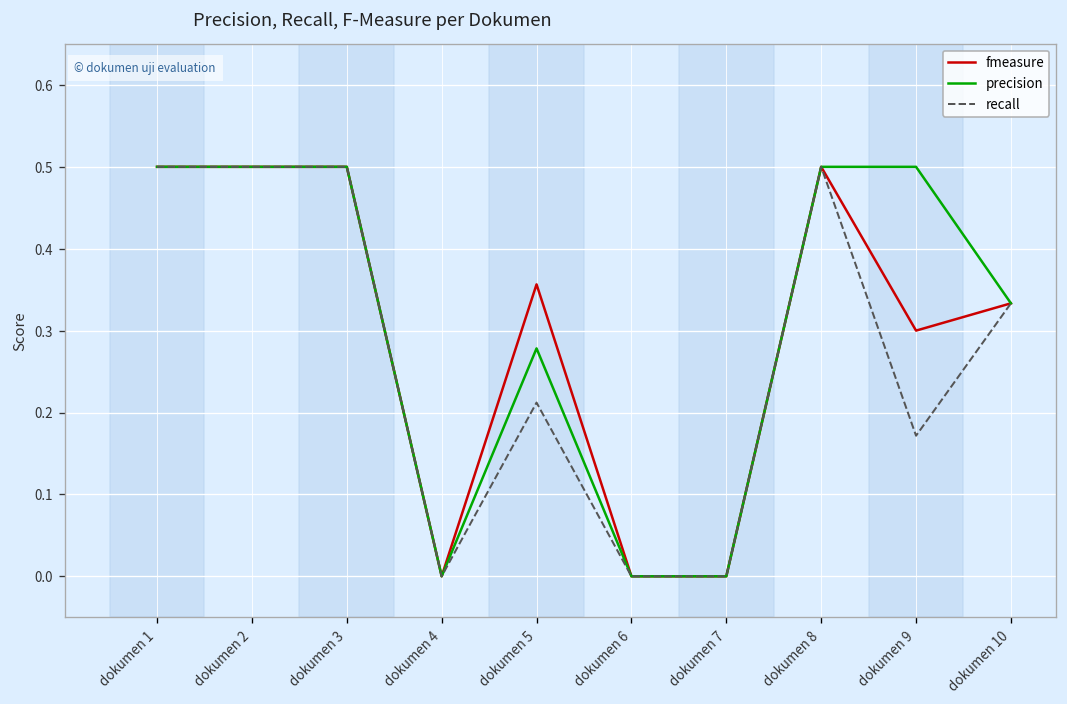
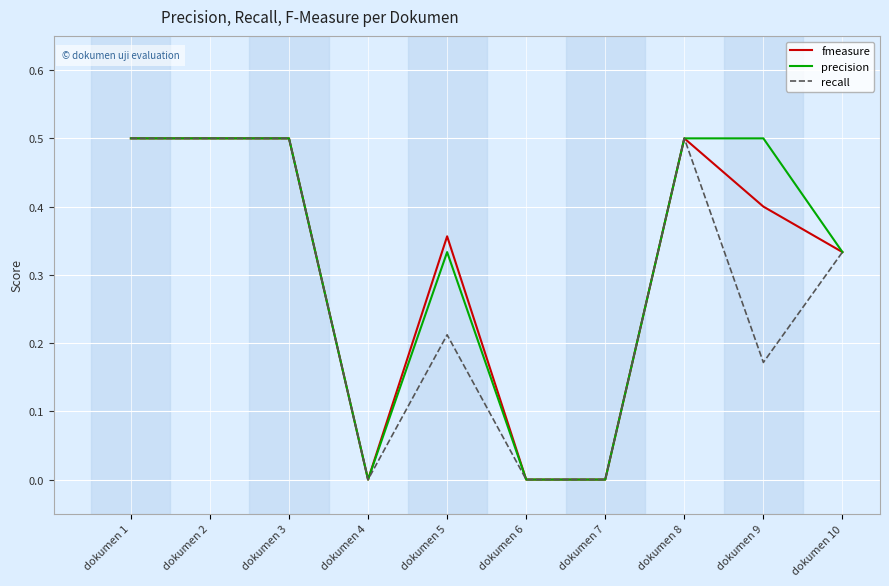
  {
    "fmeasure": {
      "dokumen 5": 0.36,
-     "dokumen 9": 0.3
+     "dokumen 9": 0.4
    },
    "precision": {
-     "dokumen 5": 0.28,
+     "dokumen 5": 0.33,
      "dokumen 9": 0.50
    },
    "recall": {
      "dokumen 5": 0.21,
      "dokumen 9": 0.17
    }
  }
